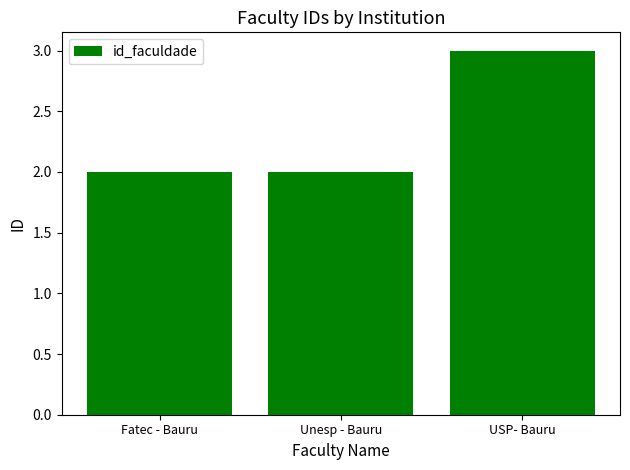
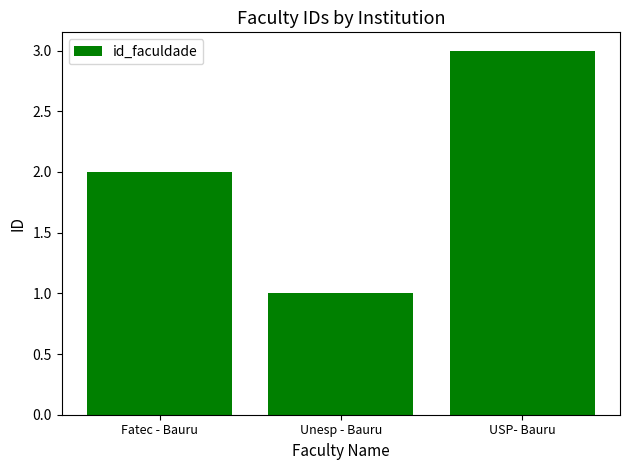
  {
    "Fatec - Bauru": 2,
-   "Unesp - Bauru": 2,
+   "Unesp - Bauru": 1,
    "USP- Bauru": 3
  }
